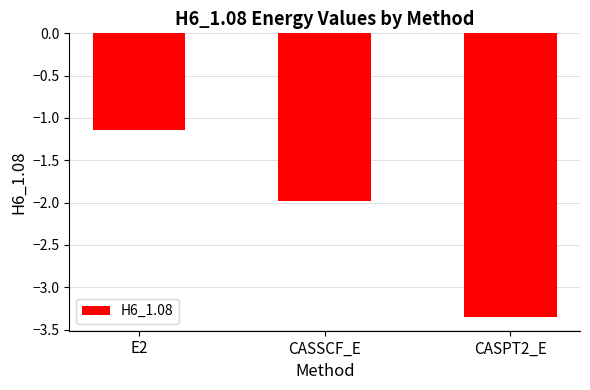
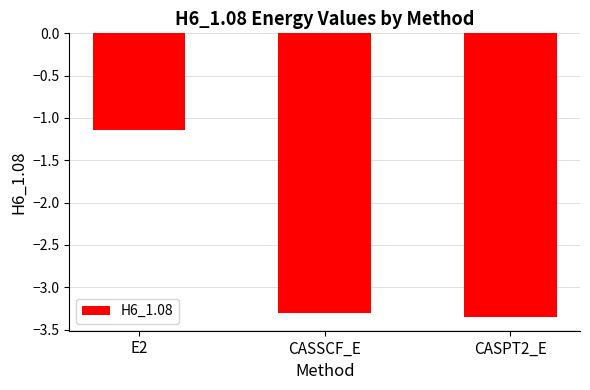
  {
    "E2": -1.1,
-   "CASSCF_E": -2.0,
+   "CASSCF_E": -3.3,
    "CASPT2_E": -3.3
  }
